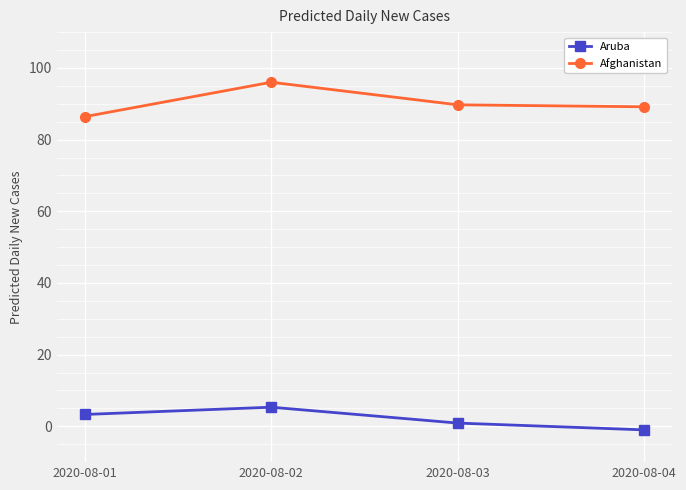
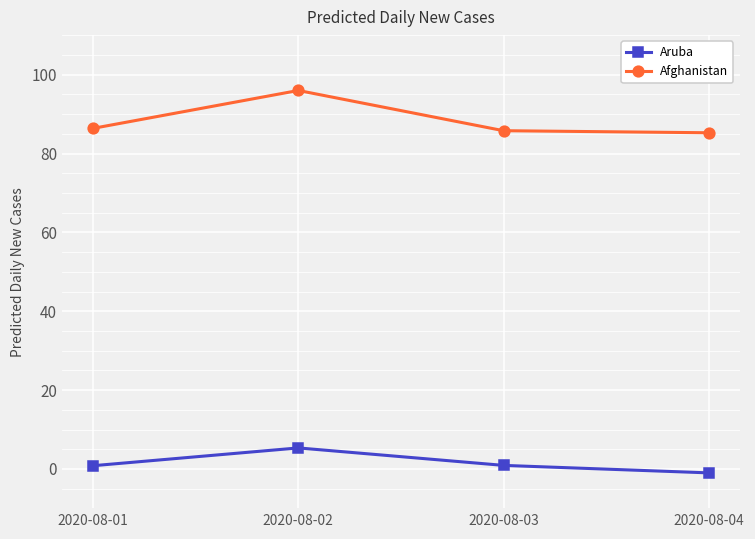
  {
    "Aruba": {
-     "2020-08-01": 3,
+     "2020-08-01": 1,
      "2020-08-02": 5,
      "2020-08-03": 1,
      "2020-08-04": -1
    },
    "Afghanistan": {
      "2020-08-01": 86,
      "2020-08-02": 96,
-     "2020-08-03": 90,
-     "2020-08-04": 89
+     "2020-08-03": 86,
+     "2020-08-04": 85
    }
  }
